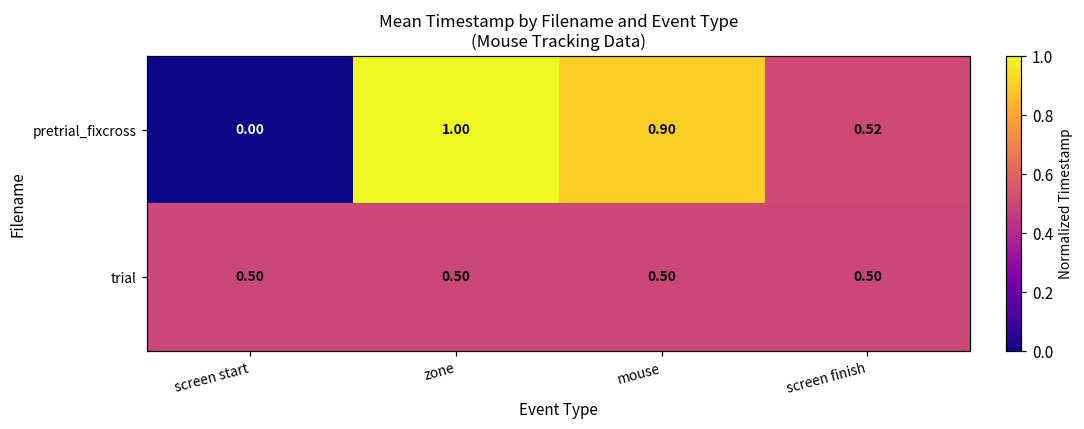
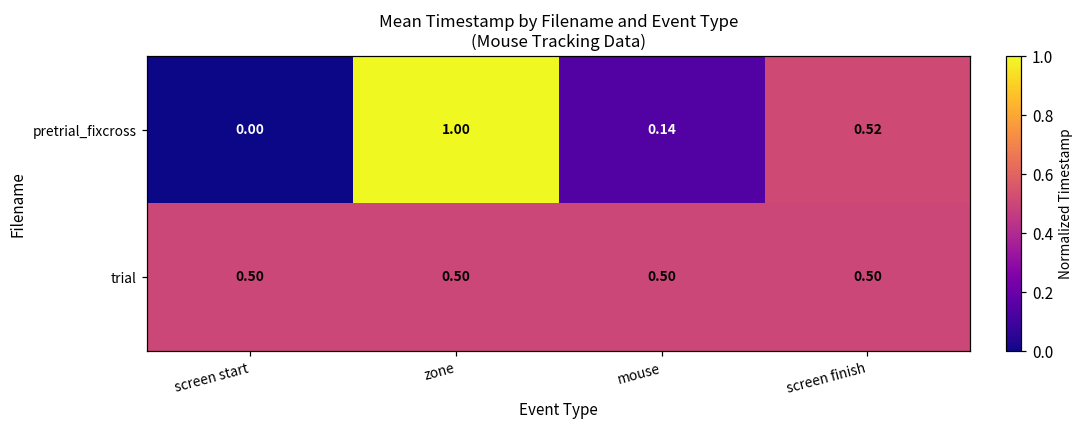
  {
    "pretrial_fixcross": {
      "screen start": 0.00,
      "zone": 1.00,
-     "mouse": 0.90,
+     "mouse": 0.14,
      "screen finish": 0.52
    },
    "trial": {
      "screen start": 0.50,
      "zone": 0.50,
      "mouse": 0.50,
      "screen finish": 0.50
    }
  }
